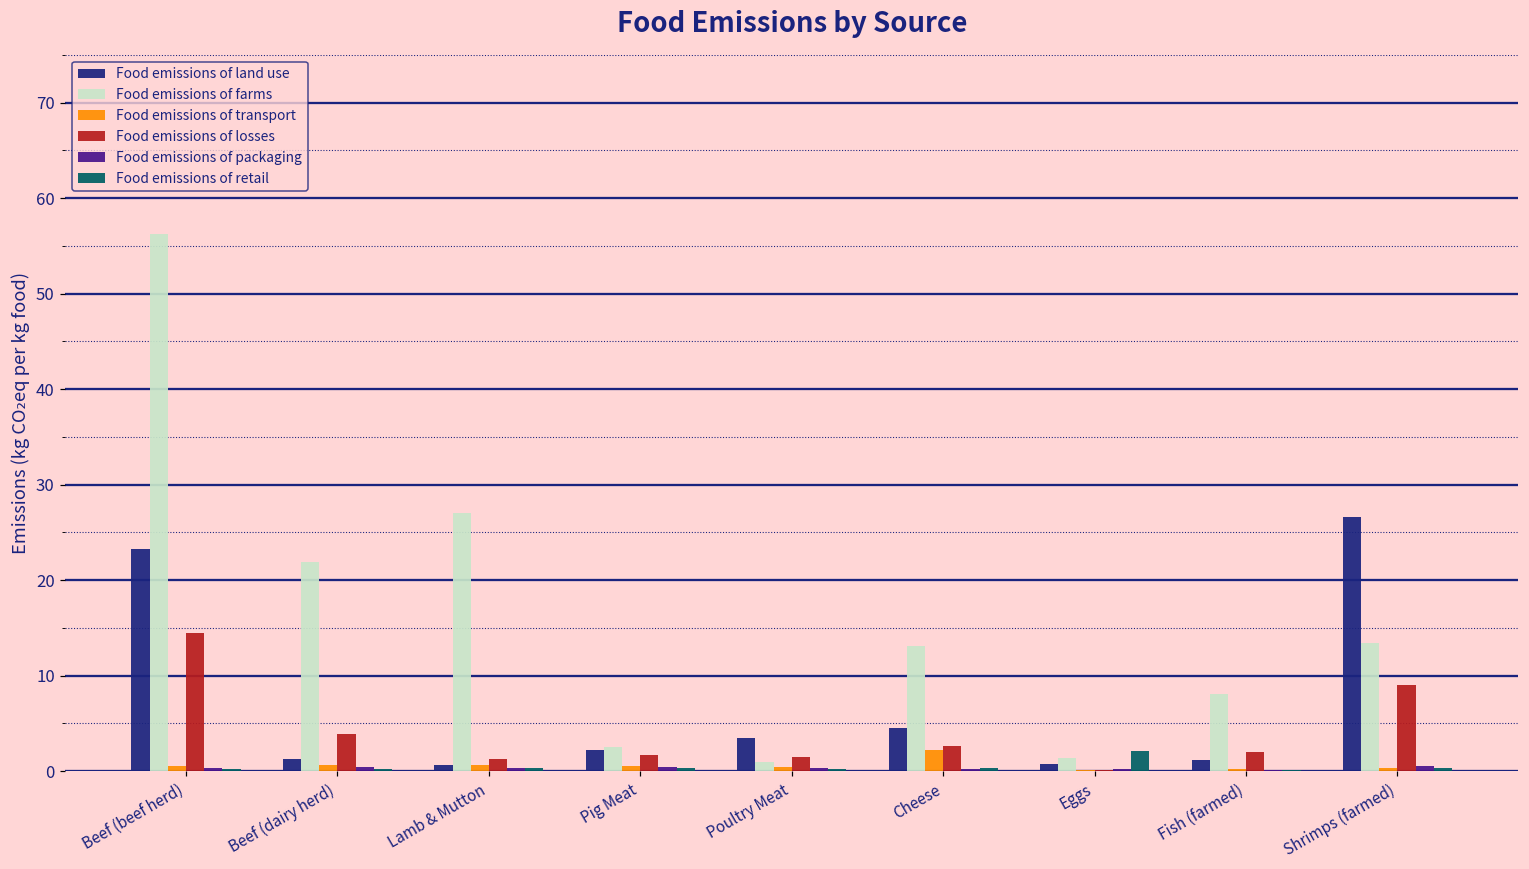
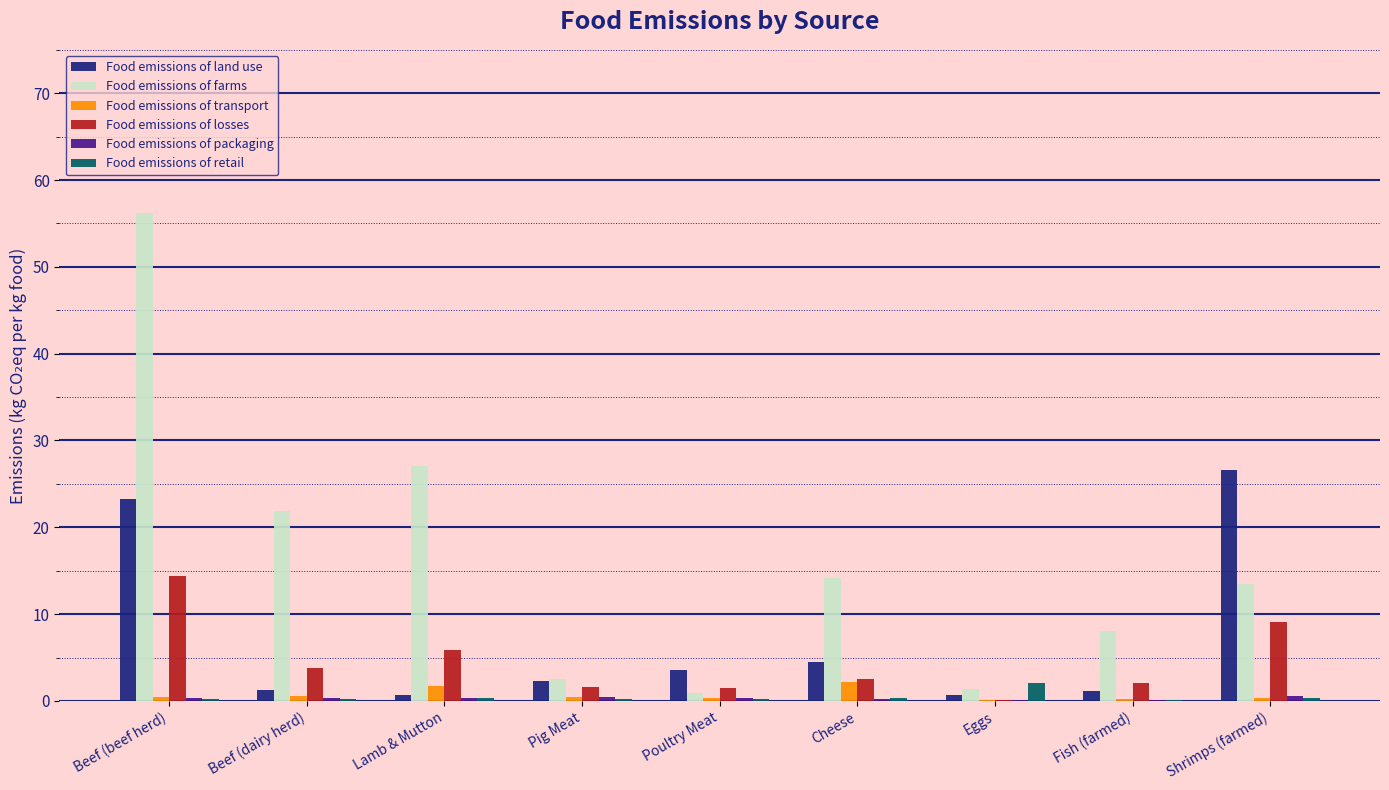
  {
    "Food emissions of farms": {
      "Beef (beef herd)": 56,
      "Beef (dairy herd)": 22,
      "Lamb & Mutton": 27,
      "Pig Meat": 2,
      "Poultry Meat": 1,
-     "Cheese": 13,
+     "Cheese": 14,
      "Eggs": 1,
      "Fish (farmed)": 8,
      "Shrimps (farmed)": 13
    },
    "Food emissions of transport": {
      "Beef (beef herd)": 0,
      "Beef (dairy herd)": 1,
-     "Lamb & Mutton": 1,
+     "Lamb & Mutton": 2,
      "Pig Meat": 1,
      "Poultry Meat": 0,
      "Cheese": 2,
      "Shrimps (farmed)": 0
    },
    "Food emissions of losses": {
      "Beef (beef herd)": 14,
      "Beef (dairy herd)": 4,
-     "Lamb & Mutton": 1,
+     "Lamb & Mutton": 6,
      "Pig Meat": 2,
      "Poultry Meat": 1,
      "Cheese": 3,
      "Fish (farmed)": 2,
      "Shrimps (farmed)": 9
    },
    "Food emissions of retail": {
      "Lamb & Mutton": 0,
      "Cheese": 0,
      "Eggs": 2,
      "Shrimps (farmed)": 0
    }
  }
